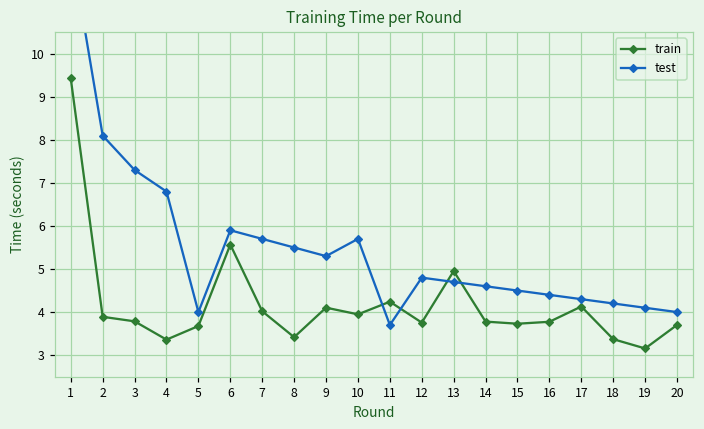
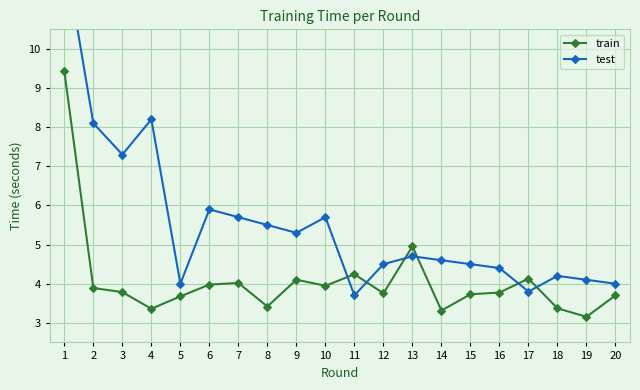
  {
    "train": {
      "1": 9.4,
      "2": 3.9,
      "3": 3.8,
      "4": 3.4,
      "5": 3.7,
-     "6": 5.6,
+     "6": 4.0,
      "7": 4.0,
      "8": 3.4,
      "9": 4.1,
      "10": 3.9,
      "11": 4.2,
      "12": 3.8,
      "13": 5.0,
-     "14": 3.8,
+     "14": 3.3,
      "15": 3.7,
      "16": 3.8,
      "17": 4.1,
      "18": 3.4,
      "19": 3.2,
      "20": 3.7
    },
    "test": {
      "2": 8.1,
      "3": 7.3,
-     "4": 6.8,
+     "4": 8.2,
      "5": 4.0,
      "6": 5.9,
      "7": 5.7,
      "8": 5.5,
      "9": 5.3,
      "10": 5.7,
      "11": 3.7,
-     "12": 4.8,
+     "12": 4.5,
      "13": 4.7,
      "14": 4.6,
      "15": 4.5,
      "16": 4.4,
-     "17": 4.3,
+     "17": 3.8,
      "18": 4.2,
      "19": 4.1,
      "20": 4.0
    }
  }
